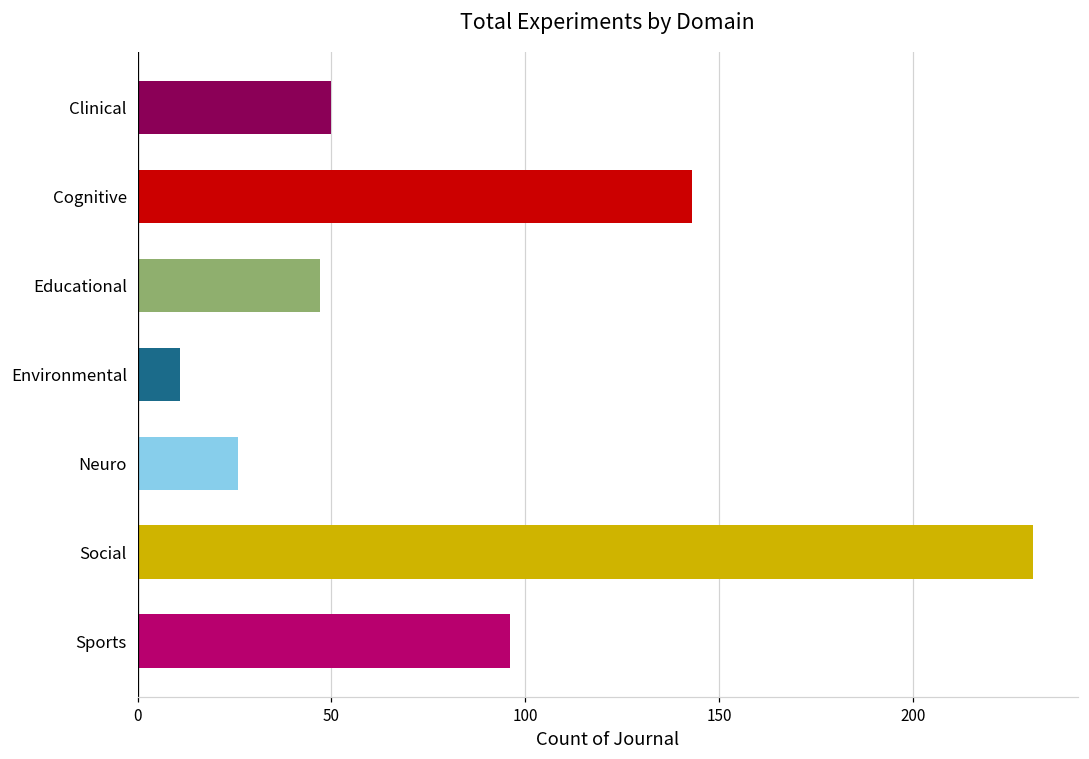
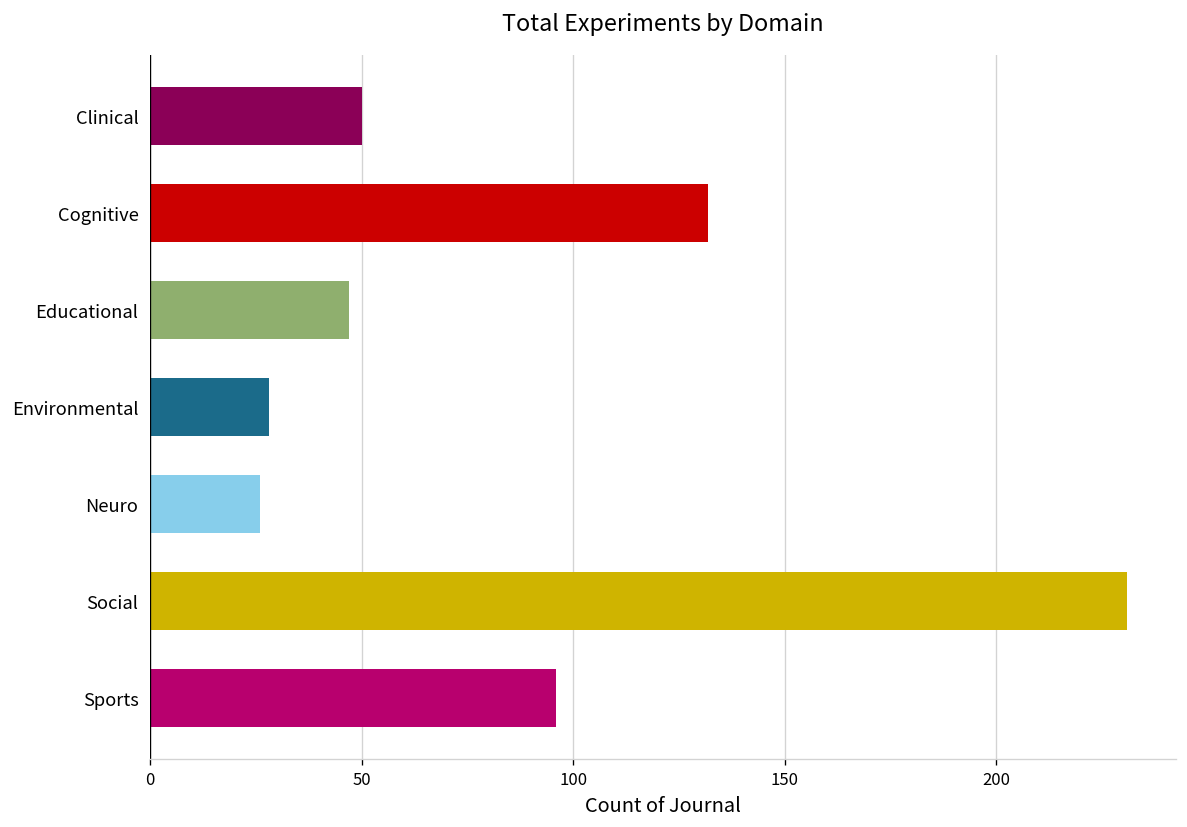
  {
    "Clinical": 50,
-   "Cognitive": 143,
+   "Cognitive": 132,
    "Educational": 47,
-   "Environmental": 11,
+   "Environmental": 28,
    "Neuro": 26,
    "Social": 231,
    "Sports": 96
  }
